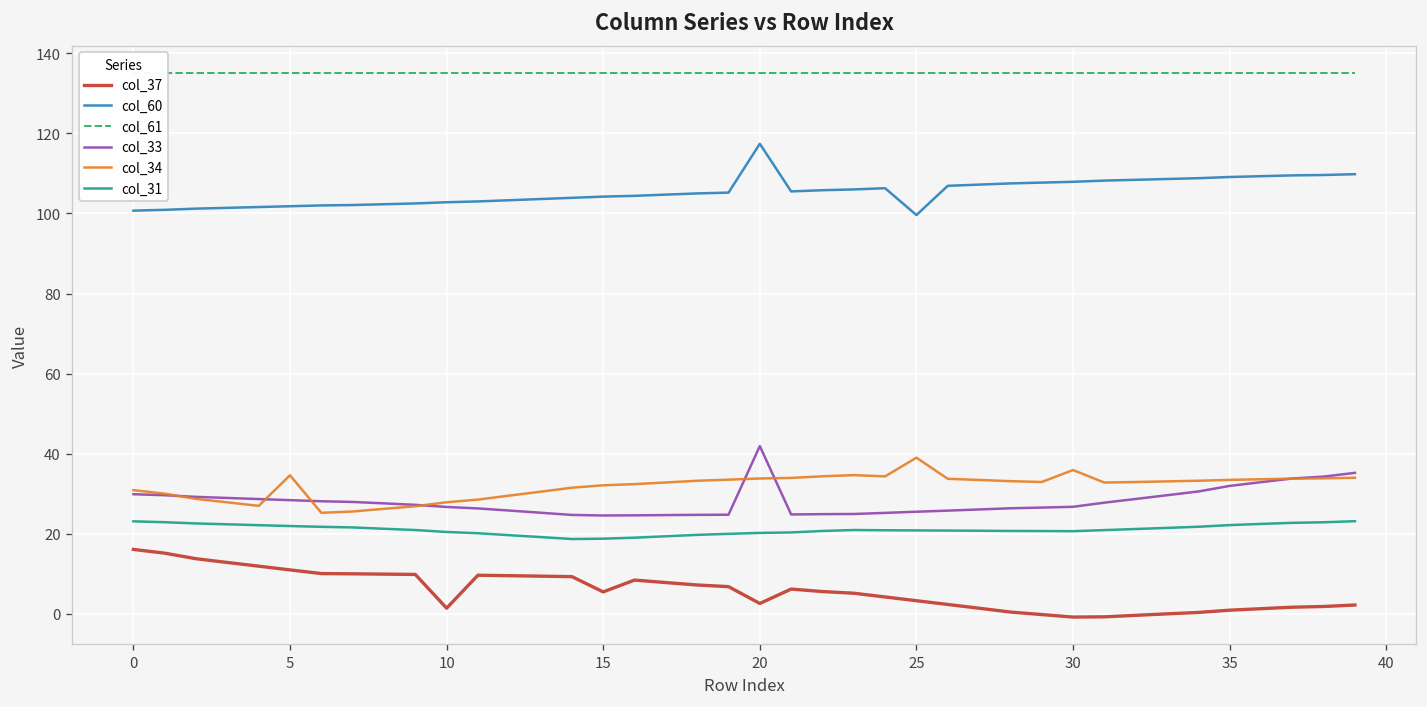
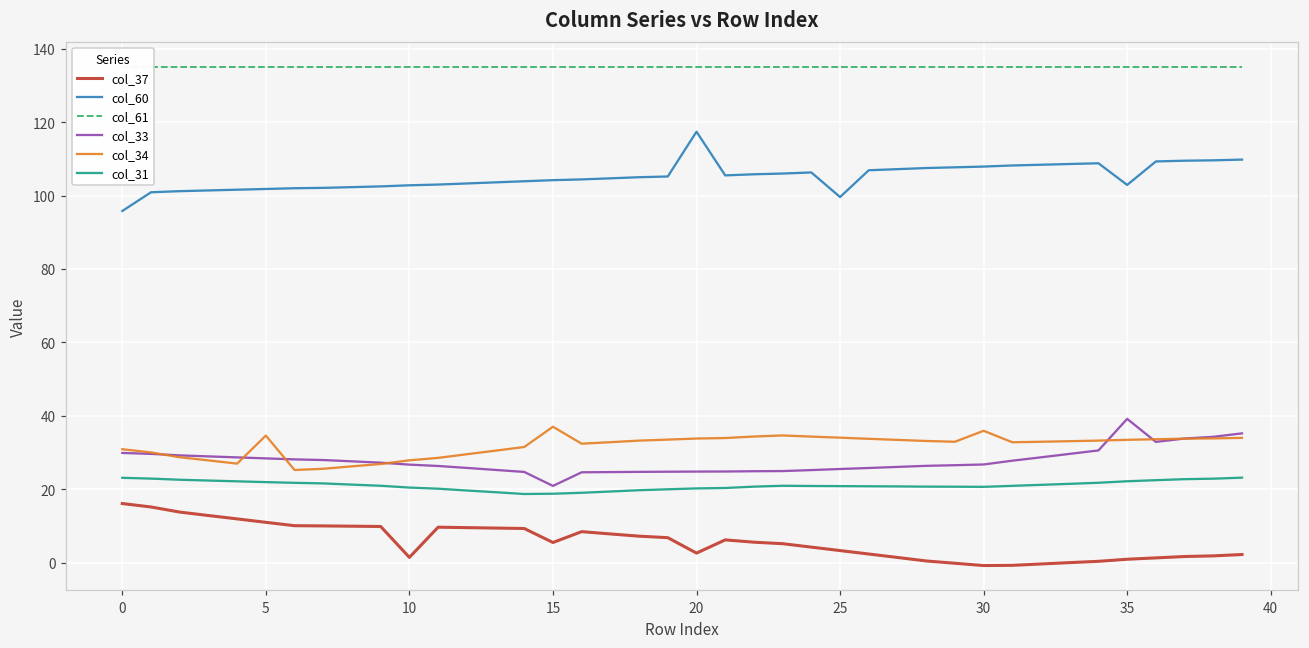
  {
    "col_37": {
      "0": 16,
      "5": 11,
      "10": 1,
      "15": 6,
      "20": 3,
      "25": 3,
      "30": -1,
      "35": 1
    },
    "col_60": {
-     "0": 101,
+     "0": 96,
      "5": 102,
      "10": 103,
      "15": 104,
      "20": 117,
      "25": 100,
      "30": 108,
-     "35": 109
+     "35": 103
    },
    "col_33": {
      "0": 30,
      "5": 28,
      "10": 27,
-     "15": 25,
-     "20": 42,
+     "15": 21,
+     "20": 25,
      "25": 26,
      "30": 27,
-     "35": 32
+     "35": 39
    },
    "col_34": {
      "0": 31,
      "5": 35,
      "10": 28,
-     "15": 32,
+     "15": 37,
      "20": 34,
-     "25": 39,
+     "25": 34,
      "30": 36,
      "35": 33
    }
  }
